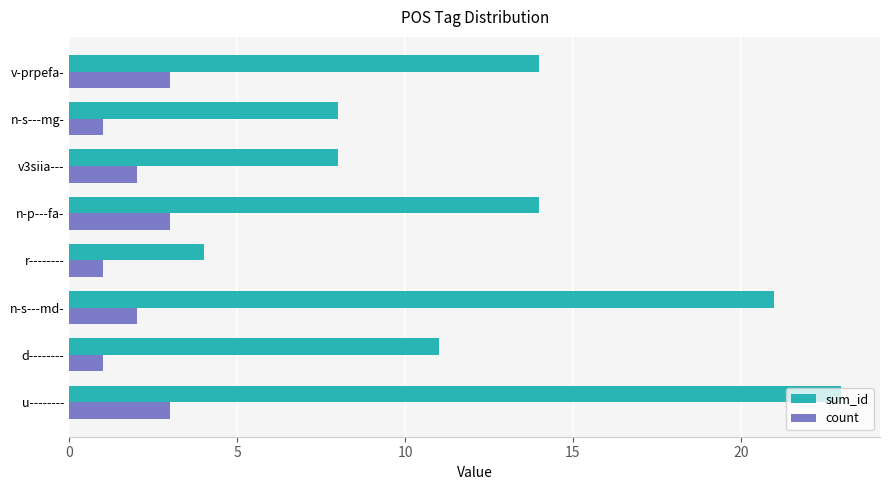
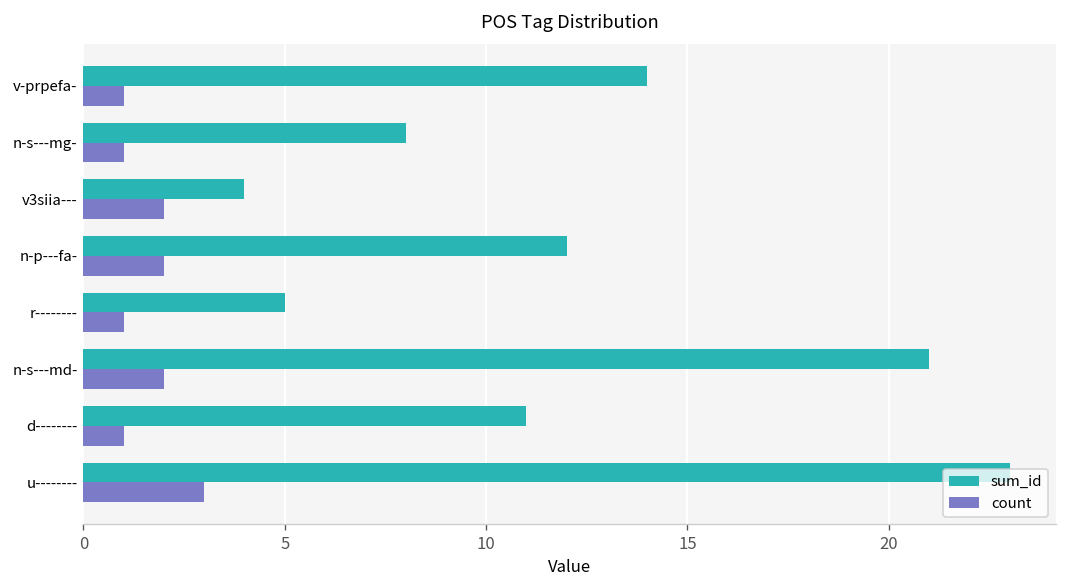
  {
    "sum_id": {
      "v-prpefa-": 14,
      "n-s---mg-": 8,
-     "v3siia---": 8,
-     "n-p---fa-": 14,
-     "r--------": 4,
+     "v3siia---": 4,
+     "n-p---fa-": 12,
+     "r--------": 5,
      "n-s---md-": 21,
      "d--------": 11
    },
    "count": {
-     "v-prpefa-": 3,
+     "v-prpefa-": 1,
      "n-s---mg-": 1,
      "v3siia---": 2,
-     "n-p---fa-": 3,
+     "n-p---fa-": 2,
      "r--------": 1,
      "n-s---md-": 2,
      "d--------": 1,
      "u--------": 3
    }
  }
